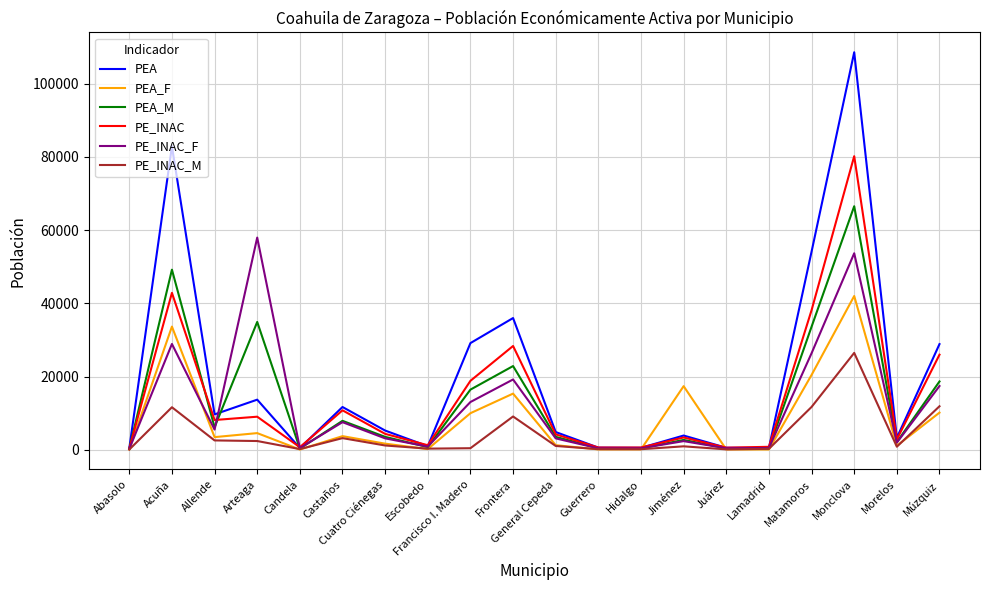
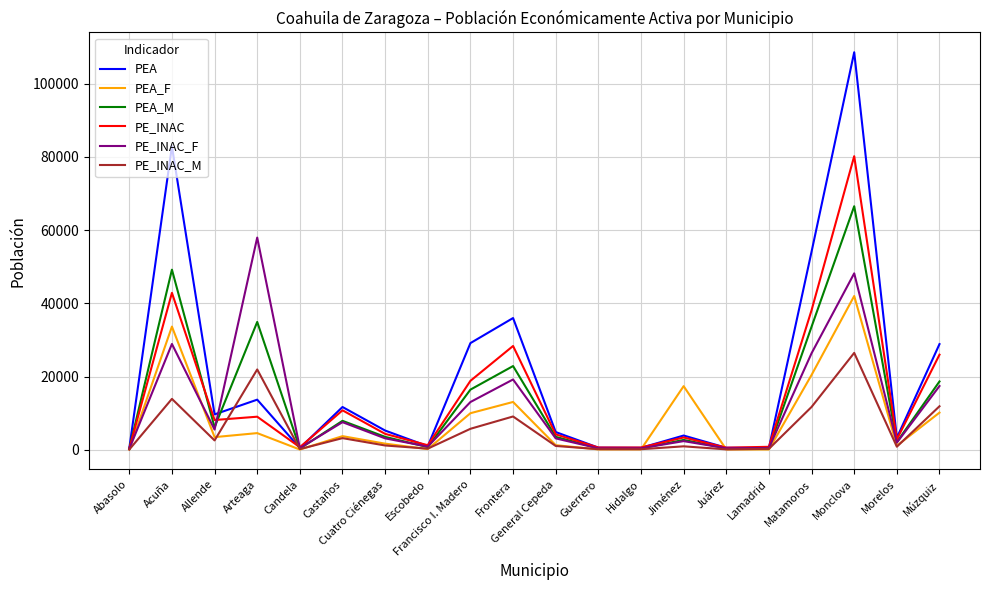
  {
    "PEA": {
      "Allende": 10000,
      "Arteaga": 14000,
      "Castaños": 12000,
      "Cuatro Ciénegas": 5000,
      "Francisco I. Madero": 29000,
      "Frontera": 36000,
      "Matamoros": 54000,
      "Monclova": 109000,
      "Múzquiz": 29000
    },
    "PEA_F": {
      "Acuña": 34000,
      "Allende": 4000,
      "Arteaga": 5000,
      "Francisco I. Madero": 10000,
-     "Frontera": 15000,
+     "Frontera": 13000,
      "Jiménez": 17000,
      "Matamoros": 20000,
      "Monclova": 42000,
      "Múzquiz": 10000
    },
    "PEA_M": {
      "Acuña": 49000,
      "Arteaga": 35000,
      "Francisco I. Madero": 16000,
      "Frontera": 23000,
      "Matamoros": 34000,
      "Monclova": 67000,
      "Múzquiz": 19000
    },
    "PE_INAC": {
      "Acuña": 43000,
      "Allende": 8000,
      "Arteaga": 9000,
      "Castaños": 11000,
      "Cuatro Ciénegas": 4000,
      "Francisco I. Madero": 19000,
      "Frontera": 28000,
      "Matamoros": 38000,
      "Monclova": 80000,
      "Múzquiz": 26000
    },
    "PE_INAC_F": {
      "Acuña": 29000,
      "Arteaga": 58000,
      "Francisco I. Madero": 13000,
      "Frontera": 19000,
      "Matamoros": 26000,
-     "Monclova": 54000,
+     "Monclova": 48000,
      "Múzquiz": 17000
    },
    "PE_INAC_M": {
-     "Acuña": 12000,
+     "Acuña": 14000,
      "Allende": 3000,
-     "Arteaga": 2000,
-     "Francisco I. Madero": 0,
+     "Arteaga": 22000,
+     "Francisco I. Madero": 6000,
      "Frontera": 9000,
      "Jiménez": 1000,
      "Matamoros": 12000,
      "Monclova": 27000,
      "Múzquiz": 12000
    }
  }
